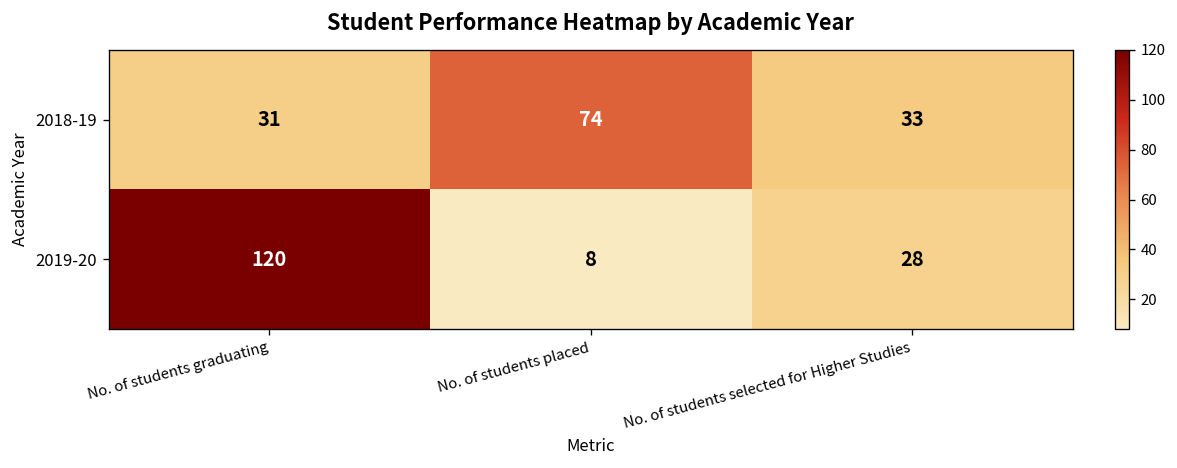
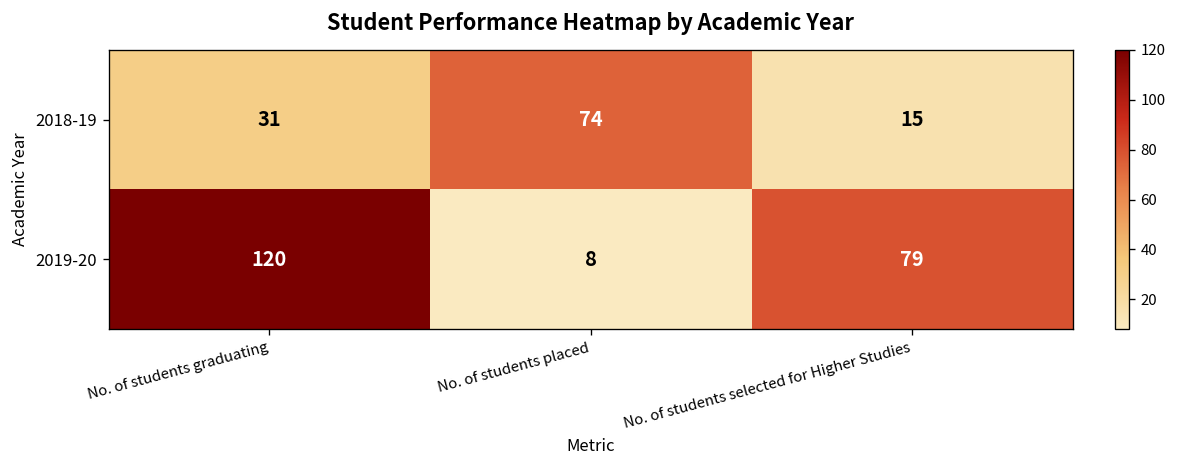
  {
    "2018-19": {
      "No. of students graduating": 31,
      "No. of students placed": 74,
-     "No. of students selected for Higher Studies": 33
+     "No. of students selected for Higher Studies": 15
    },
    "2019-20": {
      "No. of students graduating": 120,
      "No. of students placed": 8,
-     "No. of students selected for Higher Studies": 28
+     "No. of students selected for Higher Studies": 79
    }
  }
